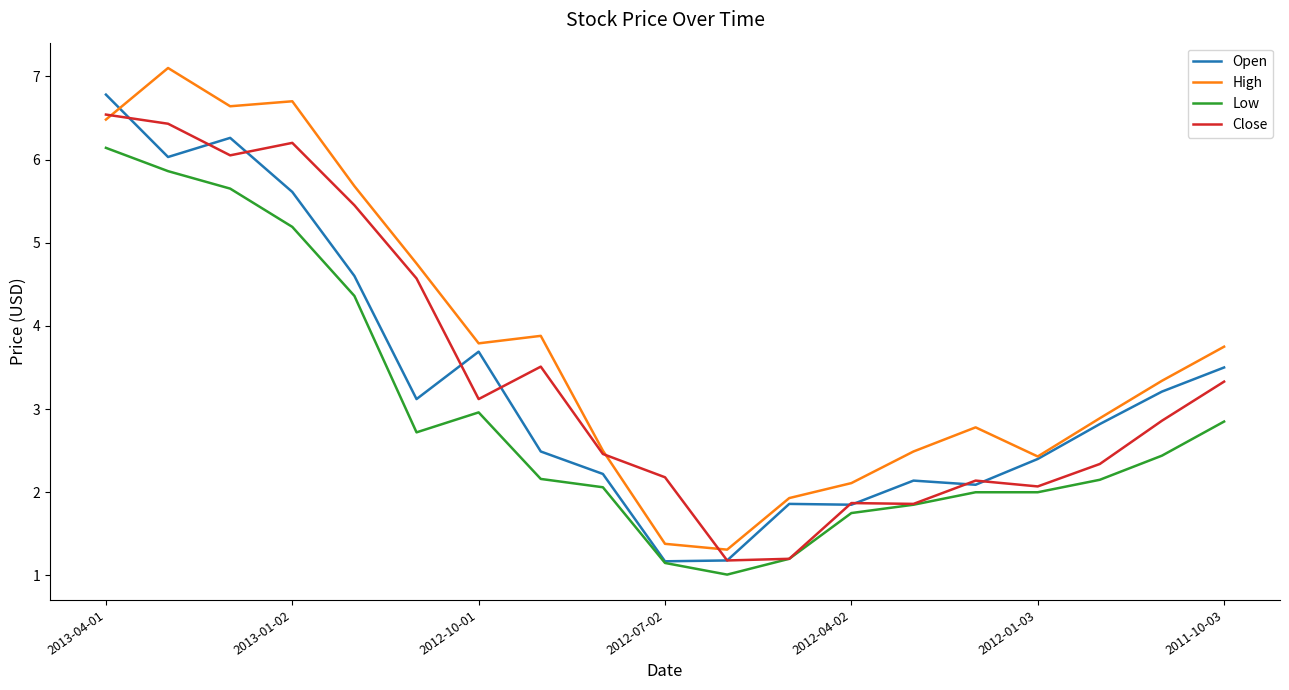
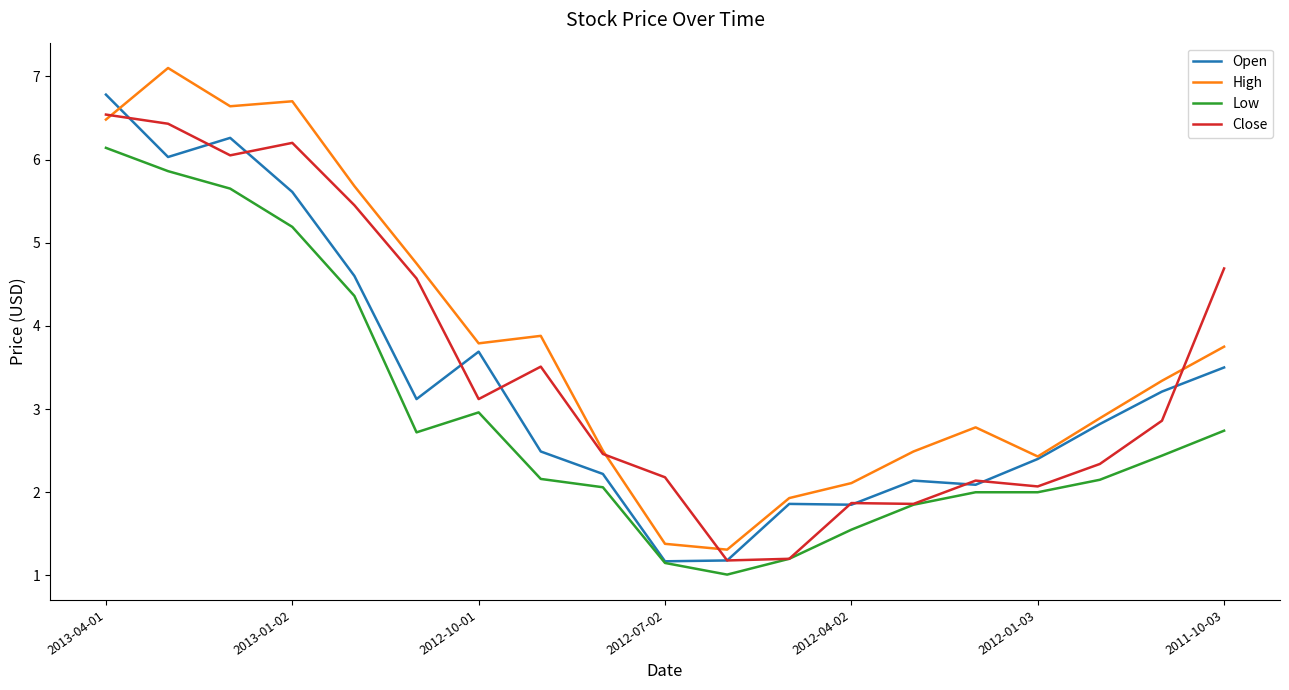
  {
    "Open": {
      "2013-04-01": 6.8,
      "2013-01-02": 5.6,
      "2012-10-01": 3.7,
      "2011-10-03": 3.5
    },
    "High": {
      "2013-04-01": 6.5,
      "2013-01-02": 6.7,
      "2012-10-01": 3.8,
      "2012-07-02": 1.4,
      "2012-04-02": 2.1,
      "2011-10-03": 3.8
    },
    "Low": {
      "2013-04-01": 6.1,
      "2013-01-02": 5.2,
      "2012-10-01": 3.0,
-     "2012-04-02": 1.8,
+     "2012-04-02": 1.6,
      "2012-01-03": 2.0,
-     "2011-10-03": 2.9
+     "2011-10-03": 2.7
    },
    "Close": {
      "2013-04-01": 6.5,
      "2013-01-02": 6.2,
      "2012-10-01": 3.1,
      "2012-07-02": 2.2,
      "2012-01-03": 2.1,
-     "2011-10-03": 3.3
+     "2011-10-03": 4.7
    }
  }
